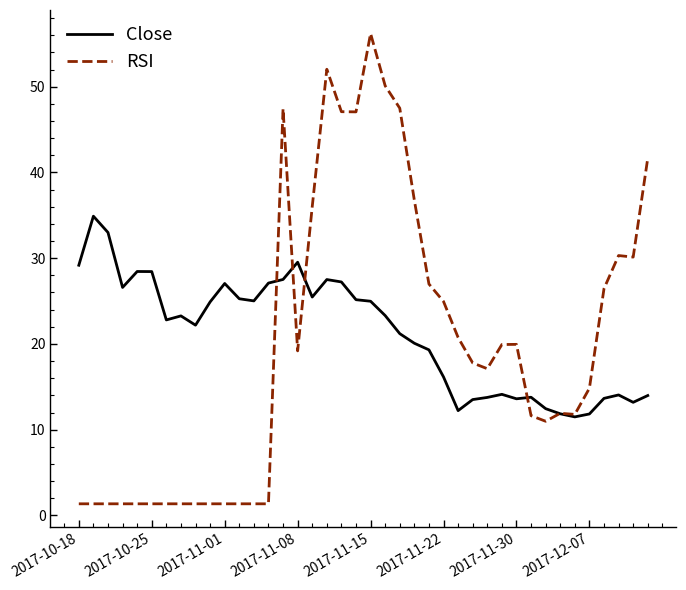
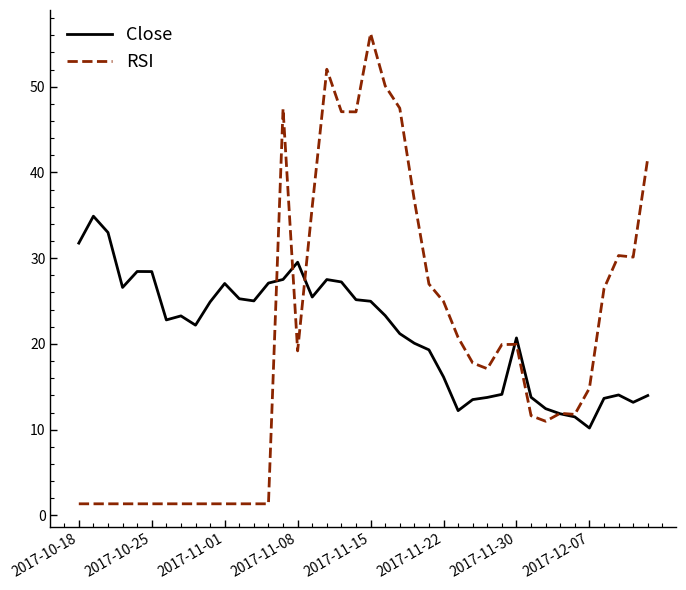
  {
    "Close": {
-     "2017-10-18": 29,
+     "2017-10-18": 32,
      "2017-10-25": 28,
      "2017-11-01": 27,
      "2017-11-08": 30,
      "2017-11-15": 25,
      "2017-11-22": 16,
-     "2017-11-30": 14,
-     "2017-12-07": 12
+     "2017-11-30": 21,
+     "2017-12-07": 10
    },
    "RSI": {
      "2017-10-18": 1,
      "2017-10-25": 1,
      "2017-11-01": 1,
      "2017-11-08": 19,
      "2017-11-15": 56,
      "2017-11-22": 25,
      "2017-11-30": 20,
      "2017-12-07": 15
    }
  }
